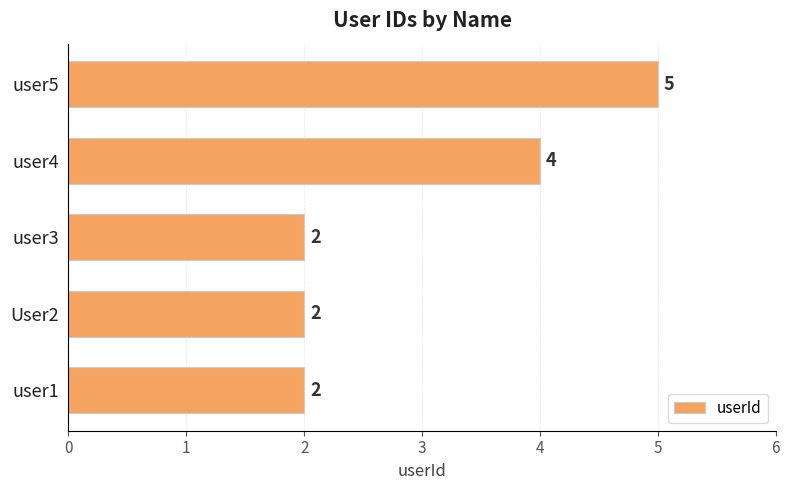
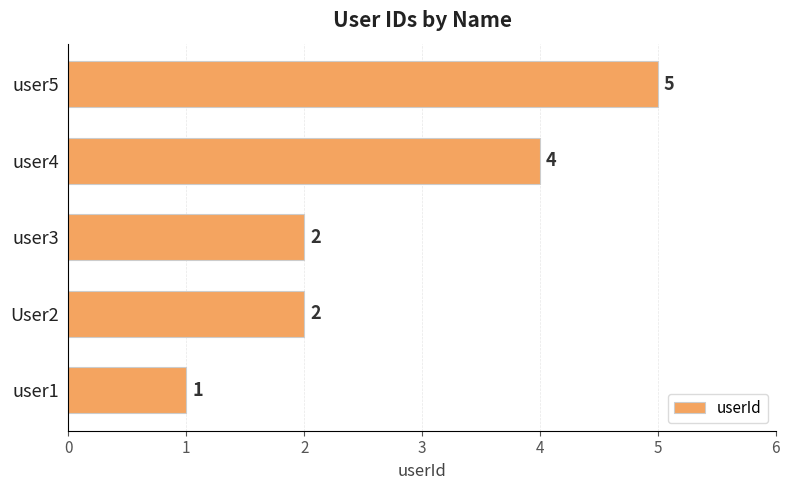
  {
    "user5": 5,
    "user4": 4,
    "user3": 2,
    "User2": 2,
-   "user1": 2
+   "user1": 1
  }
